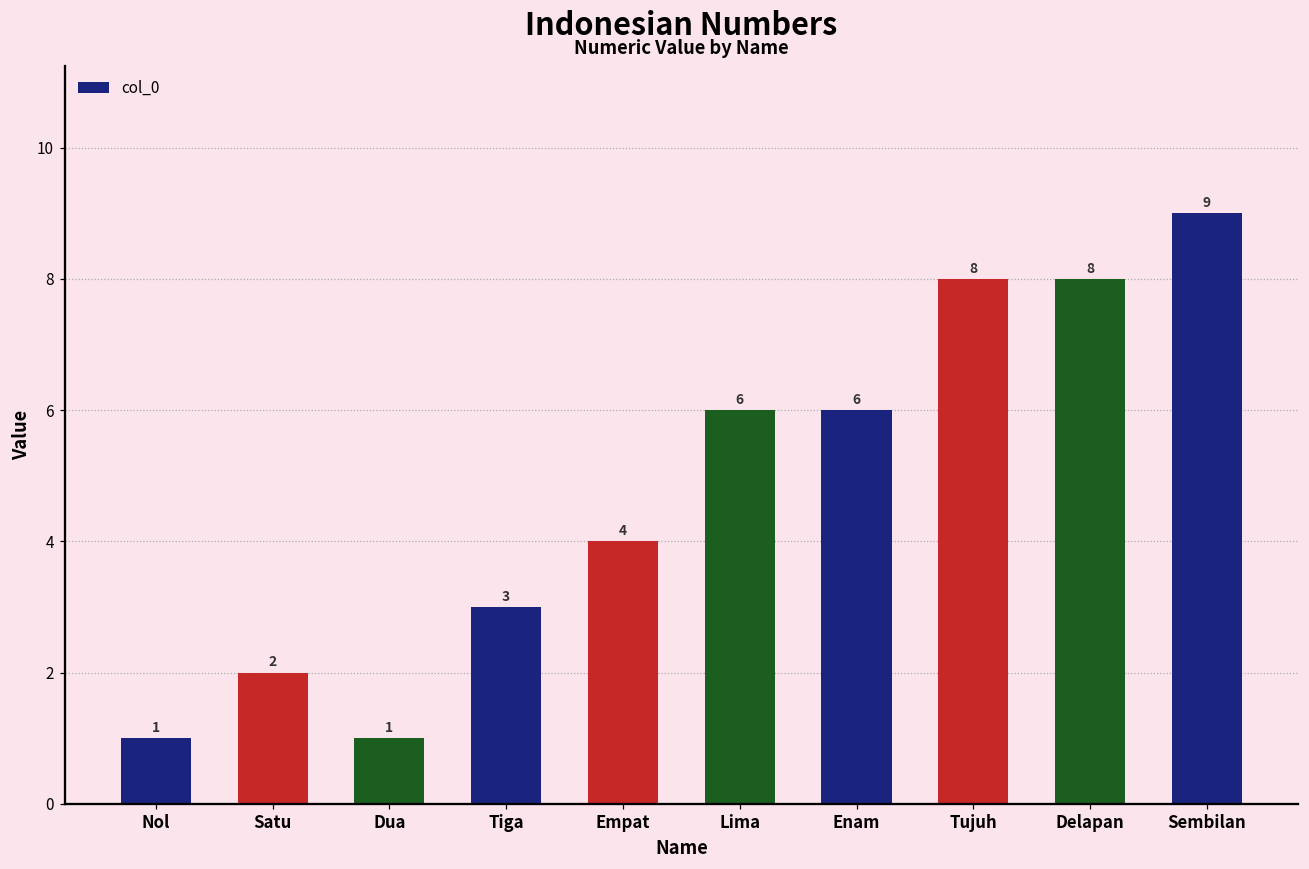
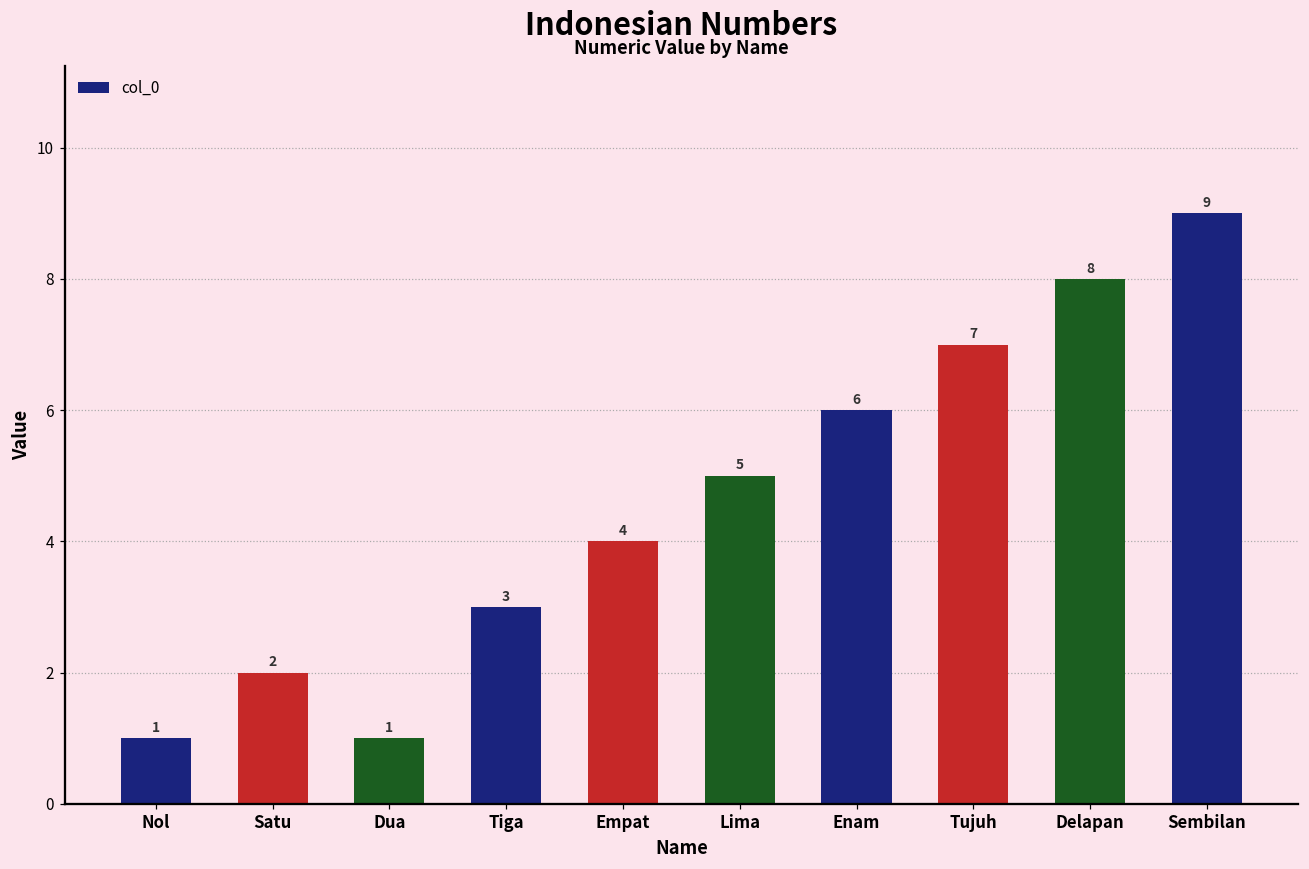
  {
    "Nol": 1,
    "Satu": 2,
    "Dua": 1,
    "Tiga": 3,
    "Empat": 4,
-   "Lima": 6,
+   "Lima": 5,
    "Enam": 6,
-   "Tujuh": 8,
+   "Tujuh": 7,
    "Delapan": 8,
    "Sembilan": 9
  }
